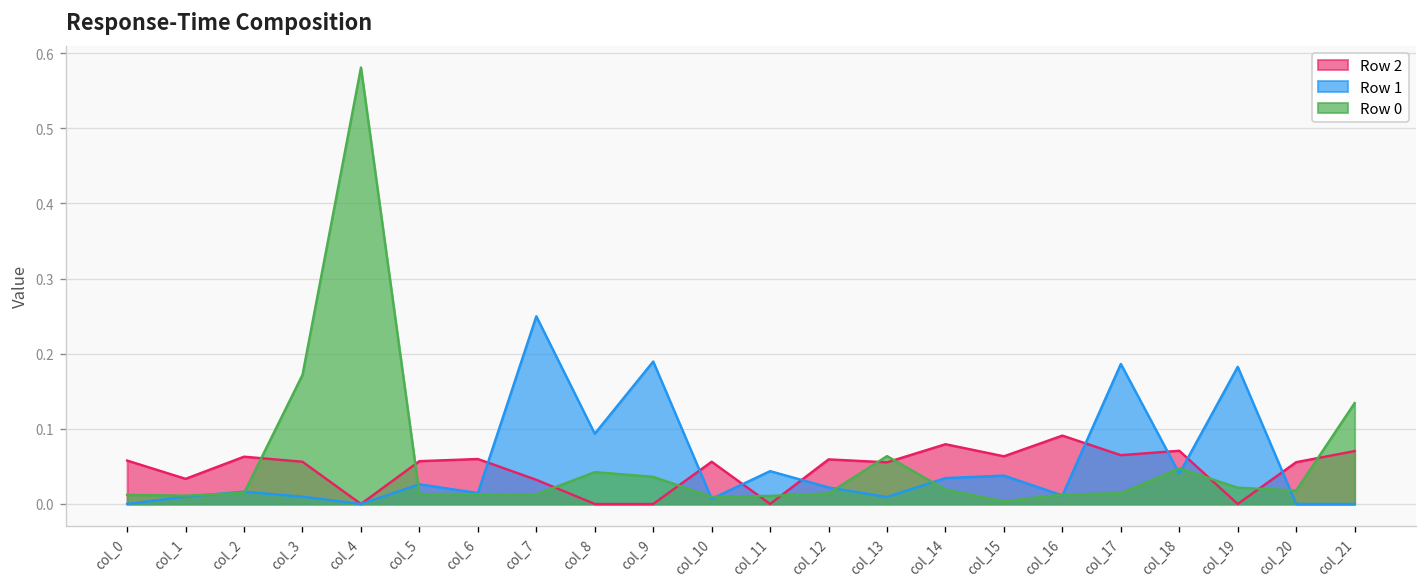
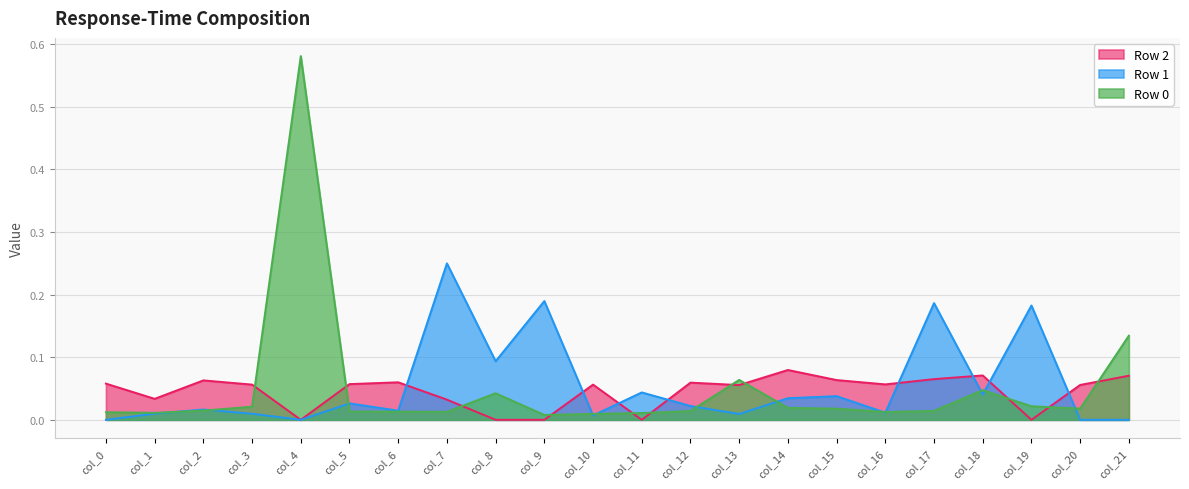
  {
    "Row 2": {
      "col_0": 0.06,
      "col_1": 0.03,
      "col_2": 0.06,
      "col_3": 0.06,
      "col_5": 0.06,
      "col_6": 0.06,
      "col_7": 0.03,
      "col_8": 0.00,
      "col_9": 0.00,
      "col_10": 0.06,
      "col_11": 0.00,
      "col_12": 0.06,
      "col_13": 0.06,
      "col_14": 0.08,
      "col_15": 0.06,
-     "col_16": 0.09,
+     "col_16": 0.06,
      "col_17": 0.06,
      "col_18": 0.07,
      "col_19": 0.00,
      "col_20": 0.06,
      "col_21": 0.07
    },
    "Row 1": {
      "col_0": 0.00,
      "col_3": 0.01,
      "col_5": 0.03,
      "col_7": 0.25,
      "col_8": 0.09,
      "col_9": 0.19,
      "col_11": 0.04,
      "col_12": 0.02,
      "col_13": 0.01,
      "col_14": 0.03,
      "col_15": 0.04,
      "col_17": 0.19,
      "col_18": 0.04,
      "col_19": 0.18,
      "col_20": 0.00,
      "col_21": 0.00
    },
    "Row 0": {
      "col_0": 0.01,
-     "col_3": 0.17,
+     "col_3": 0.02,
      "col_4": 0.58,
      "col_5": 0.01,
      "col_7": 0.01,
      "col_8": 0.04,
-     "col_9": 0.04,
+     "col_9": 0.01,
      "col_11": 0.01,
      "col_12": 0.01,
      "col_13": 0.06,
      "col_14": 0.02,
-     "col_15": 0.00,
+     "col_15": 0.02,
      "col_17": 0.01,
      "col_18": 0.05,
      "col_19": 0.02,
      "col_20": 0.02,
      "col_21": 0.13
    }
  }
